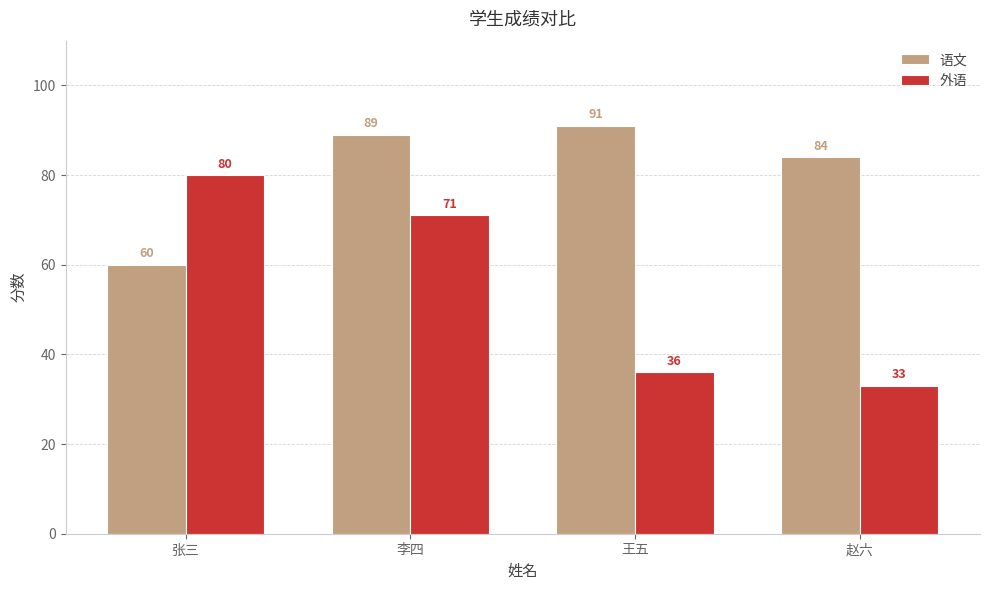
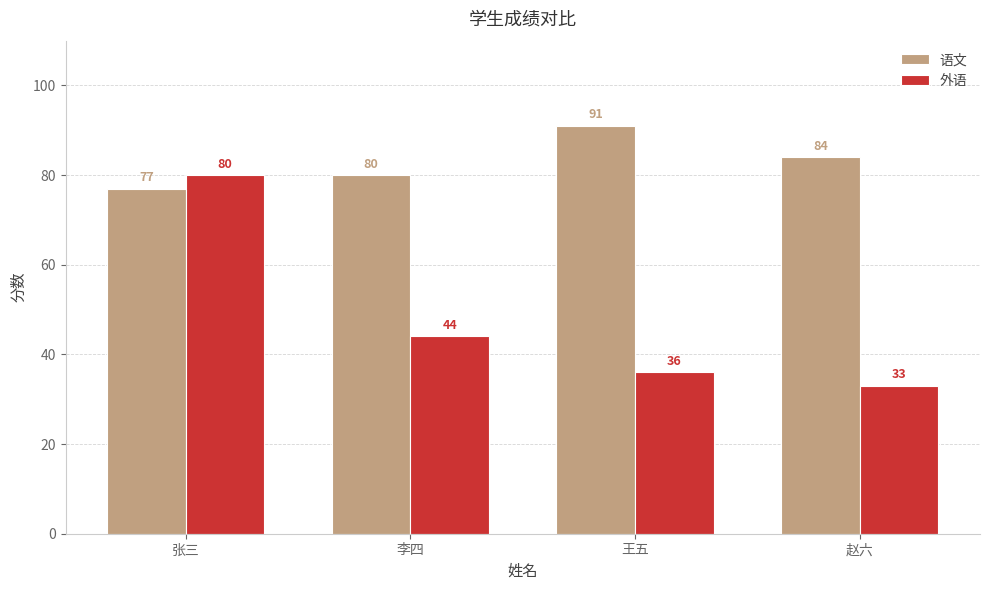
  {
    "语文": {
-     "张三": 60,
-     "李四": 89,
+     "张三": 77,
+     "李四": 80,
      "王五": 91,
      "赵六": 84
    },
    "外语": {
      "张三": 80,
-     "李四": 71,
+     "李四": 44,
      "王五": 36,
      "赵六": 33
    }
  }
